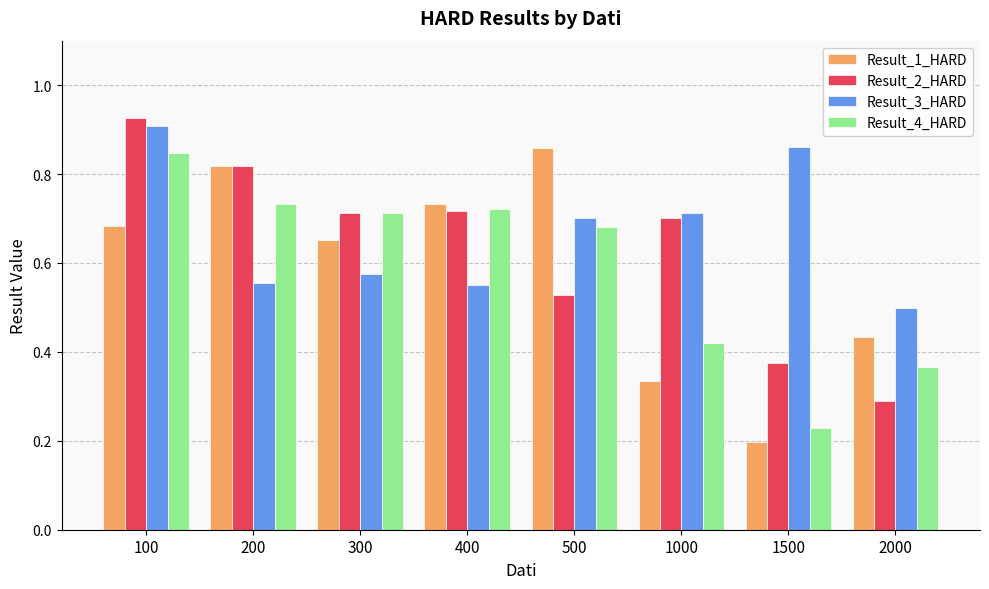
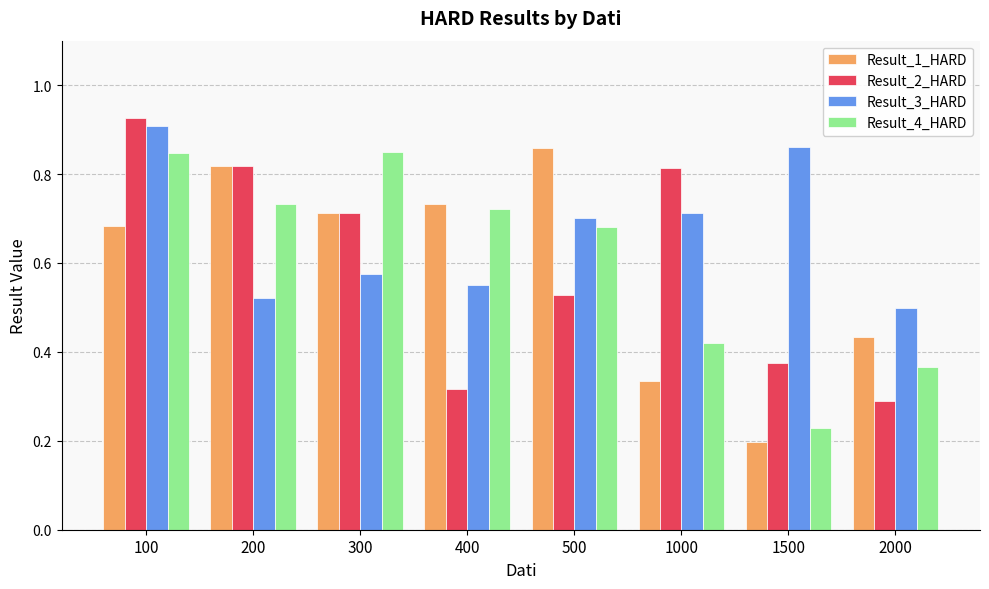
  {
    "Result_1_HARD": {
      "100": 0.68,
      "200": 0.82,
-     "300": 0.65,
+     "300": 0.71,
      "400": 0.73,
      "500": 0.86,
      "1000": 0.34,
      "1500": 0.20,
      "2000": 0.43
    },
    "Result_2_HARD": {
      "100": 0.93,
      "200": 0.82,
      "300": 0.71,
-     "400": 0.72,
+     "400": 0.32,
      "500": 0.53,
-     "1000": 0.70,
+     "1000": 0.81,
      "1500": 0.38,
      "2000": 0.29
    },
    "Result_3_HARD": {
      "100": 0.91,
-     "200": 0.55,
+     "200": 0.52,
      "300": 0.58,
      "400": 0.55,
      "500": 0.70,
      "1000": 0.71,
      "1500": 0.86,
      "2000": 0.50
    },
    "Result_4_HARD": {
      "100": 0.85,
      "200": 0.73,
-     "300": 0.71,
+     "300": 0.85,
      "400": 0.72,
      "500": 0.68,
      "1000": 0.42,
      "1500": 0.23,
      "2000": 0.37
    }
  }
